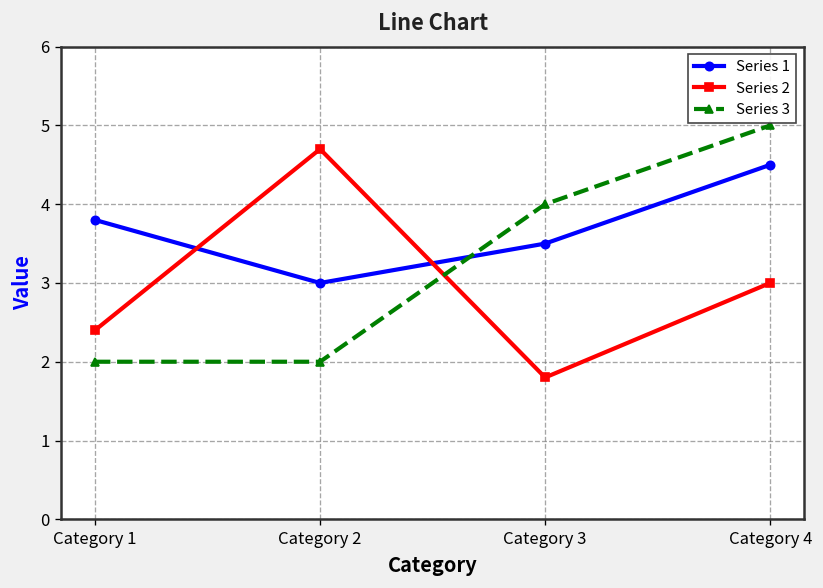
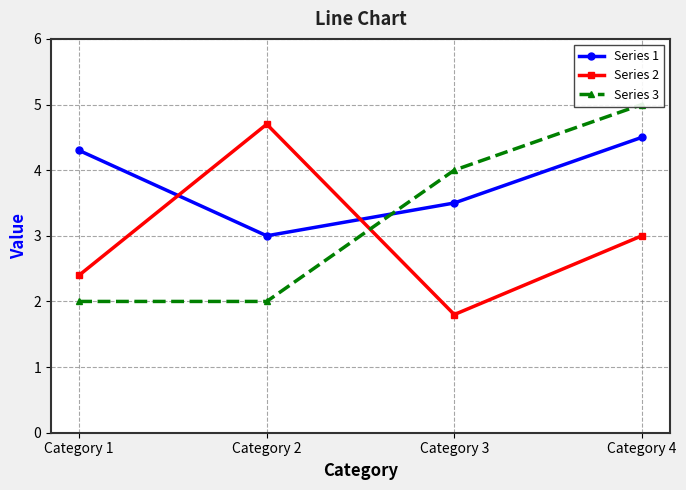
  {
    "Series 1": {
-     "Category 1": 3.8,
+     "Category 1": 4.3,
      "Category 2": 3.0,
      "Category 3": 3.5,
      "Category 4": 4.5
    },
    "Series 2": {
      "Category 1": 2.4,
      "Category 2": 4.7,
      "Category 3": 1.8,
      "Category 4": 3.0
    },
    "Series 3": {
      "Category 1": 2.0,
      "Category 2": 2.0,
      "Category 3": 4.0
    }
  }
